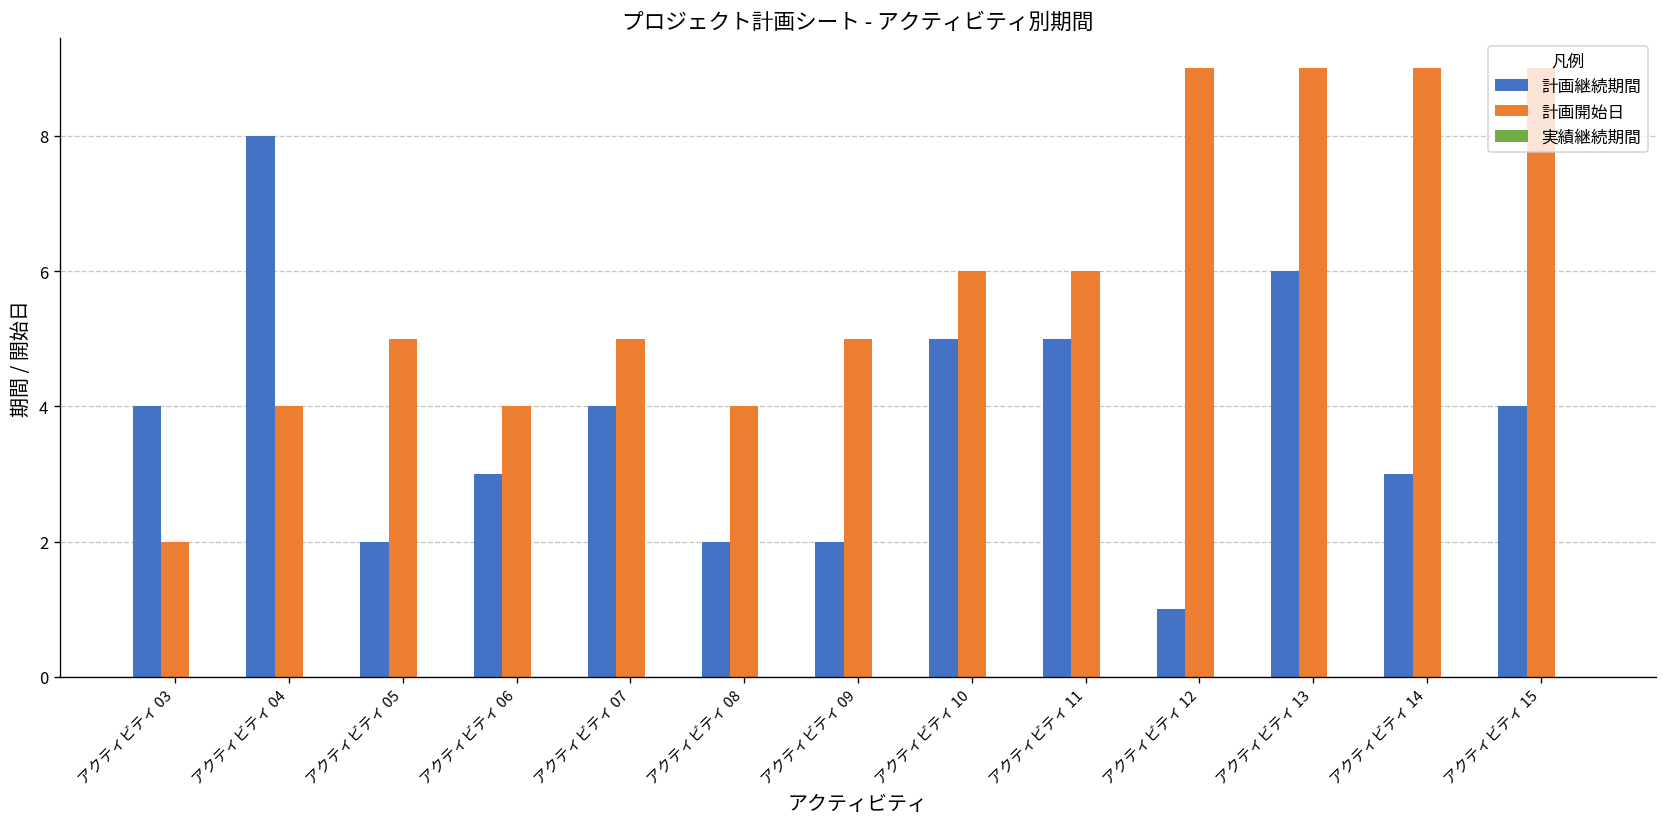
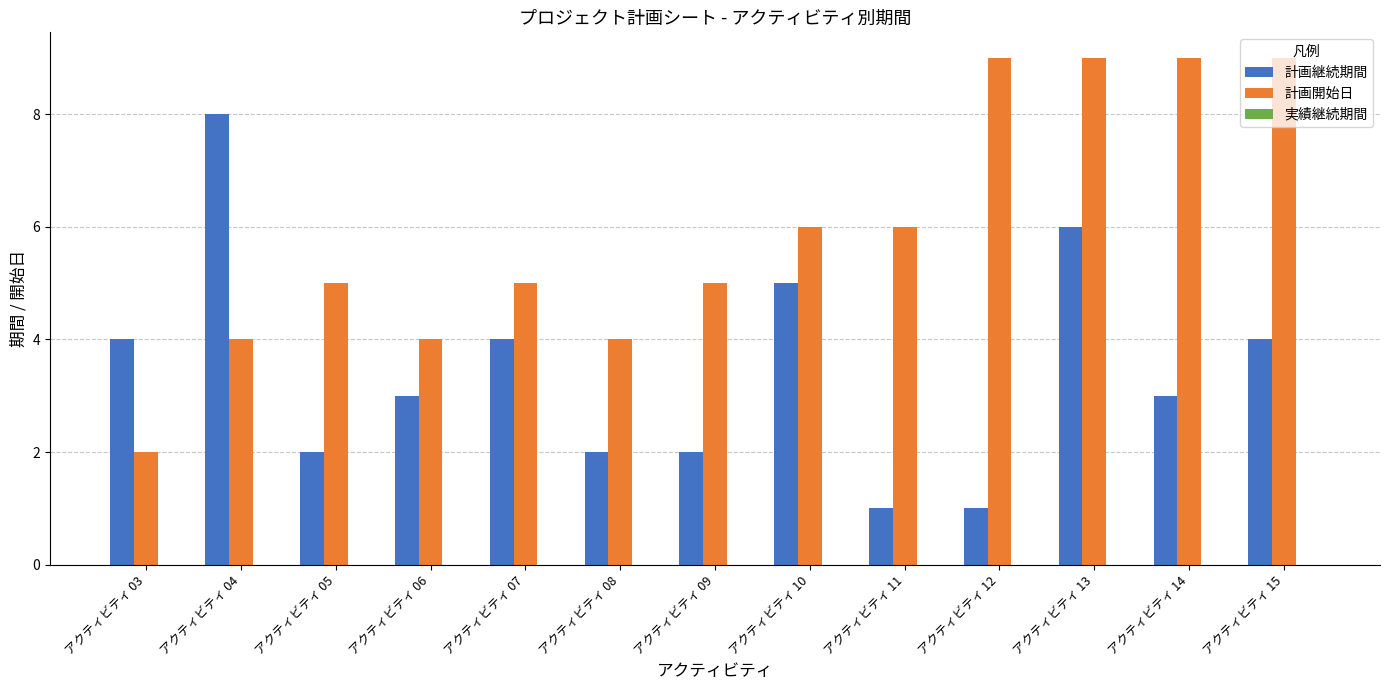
  {
    "計画継続期間": {
      "アクティビティ 03": 4,
      "アクティビティ 04": 8,
      "アクティビティ 05": 2,
      "アクティビティ 06": 3,
      "アクティビティ 07": 4,
      "アクティビティ 08": 2,
      "アクティビティ 09": 2,
      "アクティビティ 10": 5,
-     "アクティビティ 11": 5,
+     "アクティビティ 11": 1,
      "アクティビティ 12": 1,
      "アクティビティ 13": 6,
      "アクティビティ 14": 3,
      "アクティビティ 15": 4
    },
    "計画開始日": {
      "アクティビティ 03": 2,
      "アクティビティ 04": 4,
      "アクティビティ 05": 5,
      "アクティビティ 06": 4,
      "アクティビティ 07": 5,
      "アクティビティ 08": 4,
      "アクティビティ 09": 5,
      "アクティビティ 10": 6,
      "アクティビティ 11": 6,
      "アクティビティ 12": 9,
      "アクティビティ 13": 9,
      "アクティビティ 14": 9
    },
    "実績継続期間": {
      "アクティビティ 03": 0,
      "アクティビティ 04": 0,
      "アクティビティ 05": 0,
      "アクティビティ 06": 0,
      "アクティビティ 07": 0,
      "アクティビティ 08": 0,
      "アクティビティ 09": 0,
      "アクティビティ 10": 0,
      "アクティビティ 11": 0,
      "アクティビティ 12": 0,
      "アクティビティ 13": 0,
      "アクティビティ 14": 0,
      "アクティビティ 15": 0
    }
  }
